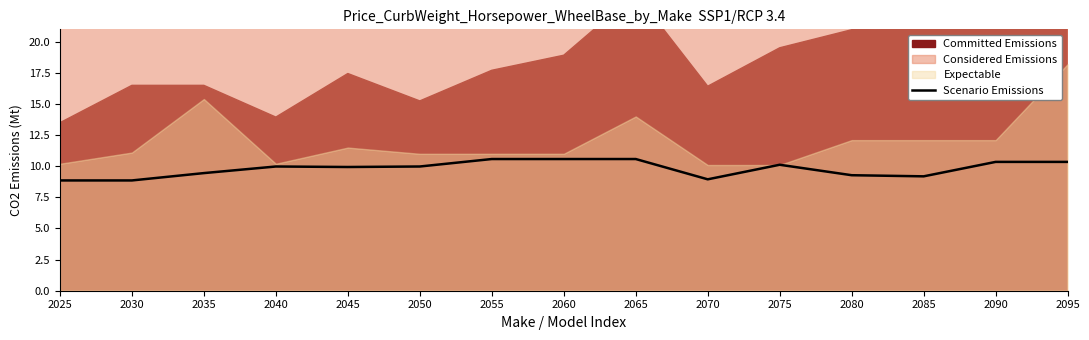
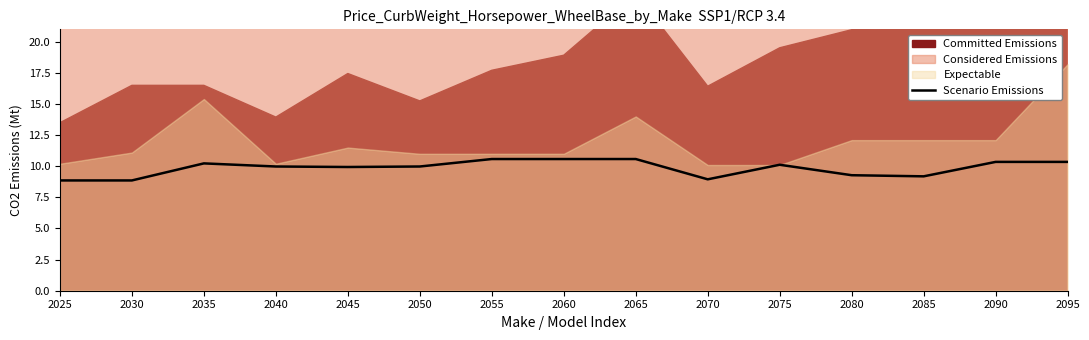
  {
    "Scenario Emissions": {
      "2025": 8.9,
      "2030": 8.9,
-     "2035": 9.5,
+     "2035": 10.2,
      "2040": 10.0,
      "2045": 9.9,
      "2050": 10.0,
      "2055": 10.6,
      "2060": 10.6,
      "2065": 10.6,
      "2070": 9.0,
      "2080": 9.3,
      "2085": 9.2,
      "2090": 10.4,
      "2095": 10.4
    },
    "Committed Emissions": {
      "2025": 13.5,
      "2030": 16.5,
      "2035": 16.5,
      "2040": 14.0,
      "2045": 17.5,
      "2050": 15.3,
      "2055": 17.7,
      "2060": 18.9,
      "2070": 16.4,
      "2075": 19.5,
      "2080": 21.0,
      "2085": 21.1
    },
    "Expectable": {
      "2025": 10.2,
      "2030": 11.1,
      "2035": 15.4,
      "2040": 10.2,
      "2045": 11.5,
      "2050": 11.0,
      "2055": 11.0,
      "2060": 11.0,
      "2065": 14.0,
      "2070": 10.1,
      "2080": 12.1,
      "2085": 12.1,
      "2090": 12.1,
      "2095": 18.2
    }
  }
